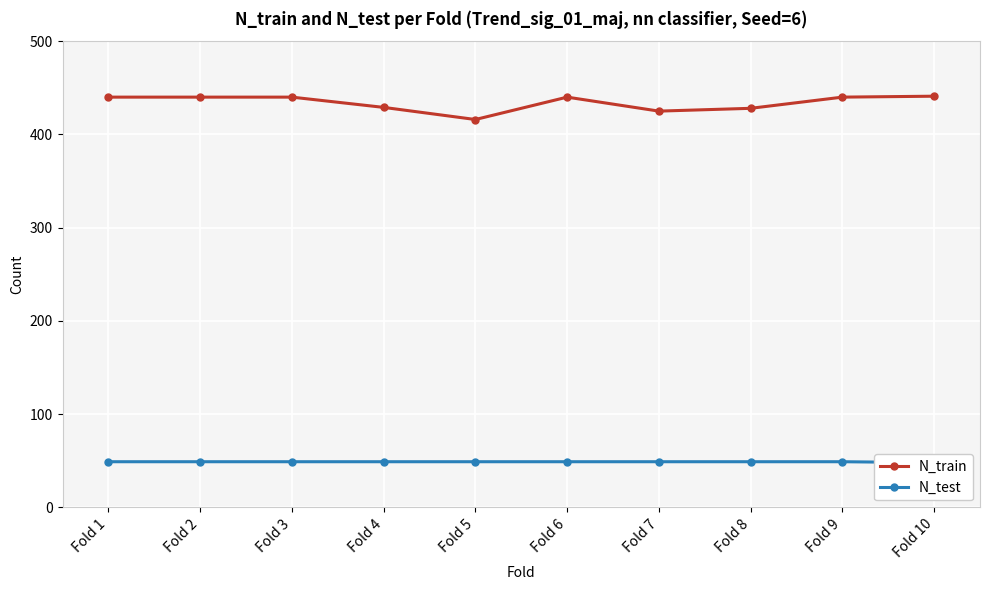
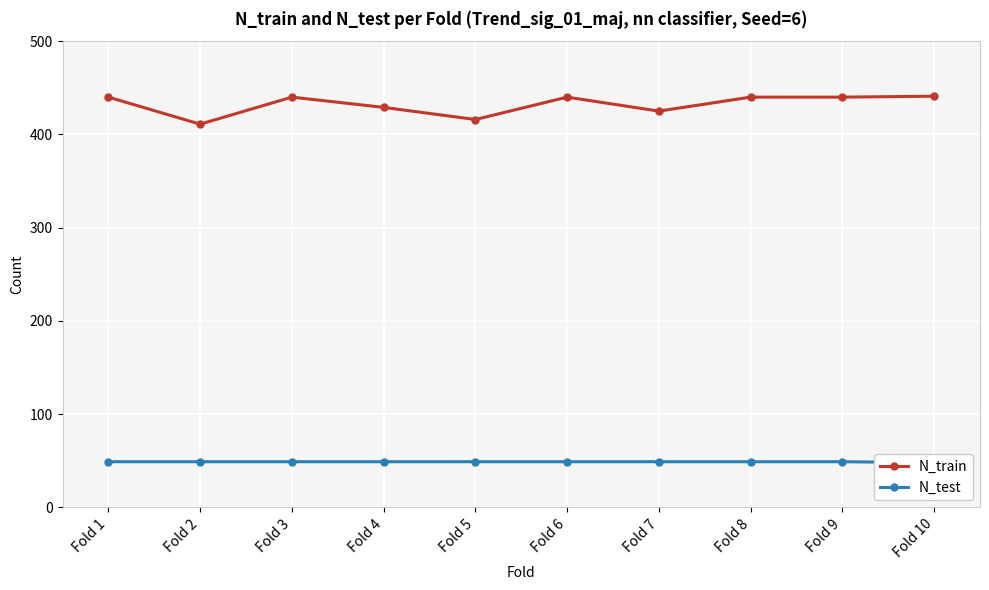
  {
    "N_train": {
      "Fold 1": 440,
-     "Fold 2": 440,
+     "Fold 2": 410,
      "Fold 3": 440,
      "Fold 4": 430,
      "Fold 5": 420,
      "Fold 6": 440,
      "Fold 7": 430,
-     "Fold 8": 430,
+     "Fold 8": 440,
      "Fold 9": 440,
      "Fold 10": 440
    },
    "N_test": {
      "Fold 1": 50,
      "Fold 2": 50,
      "Fold 3": 50,
      "Fold 4": 50,
      "Fold 5": 50,
      "Fold 6": 50,
      "Fold 7": 50,
      "Fold 8": 50,
      "Fold 9": 50
    }
  }
